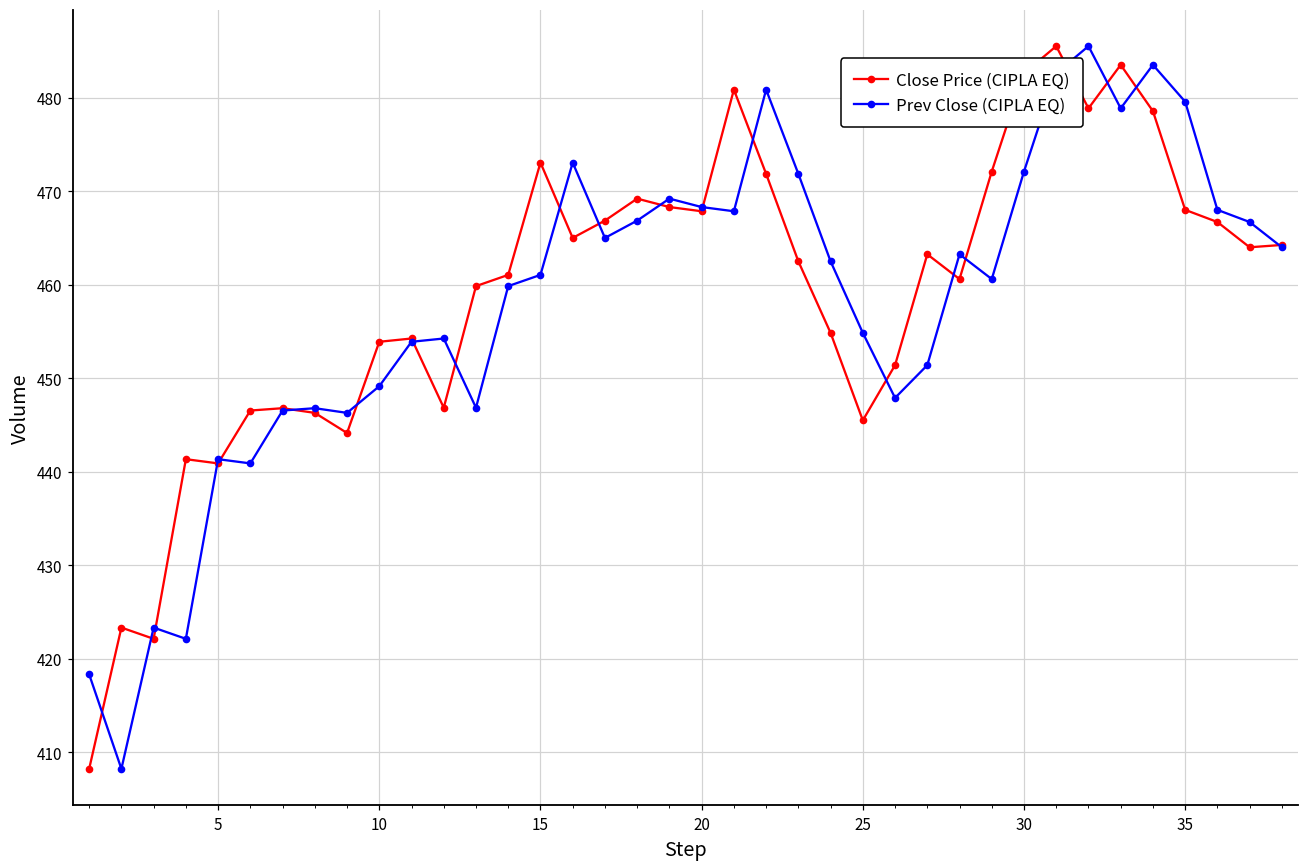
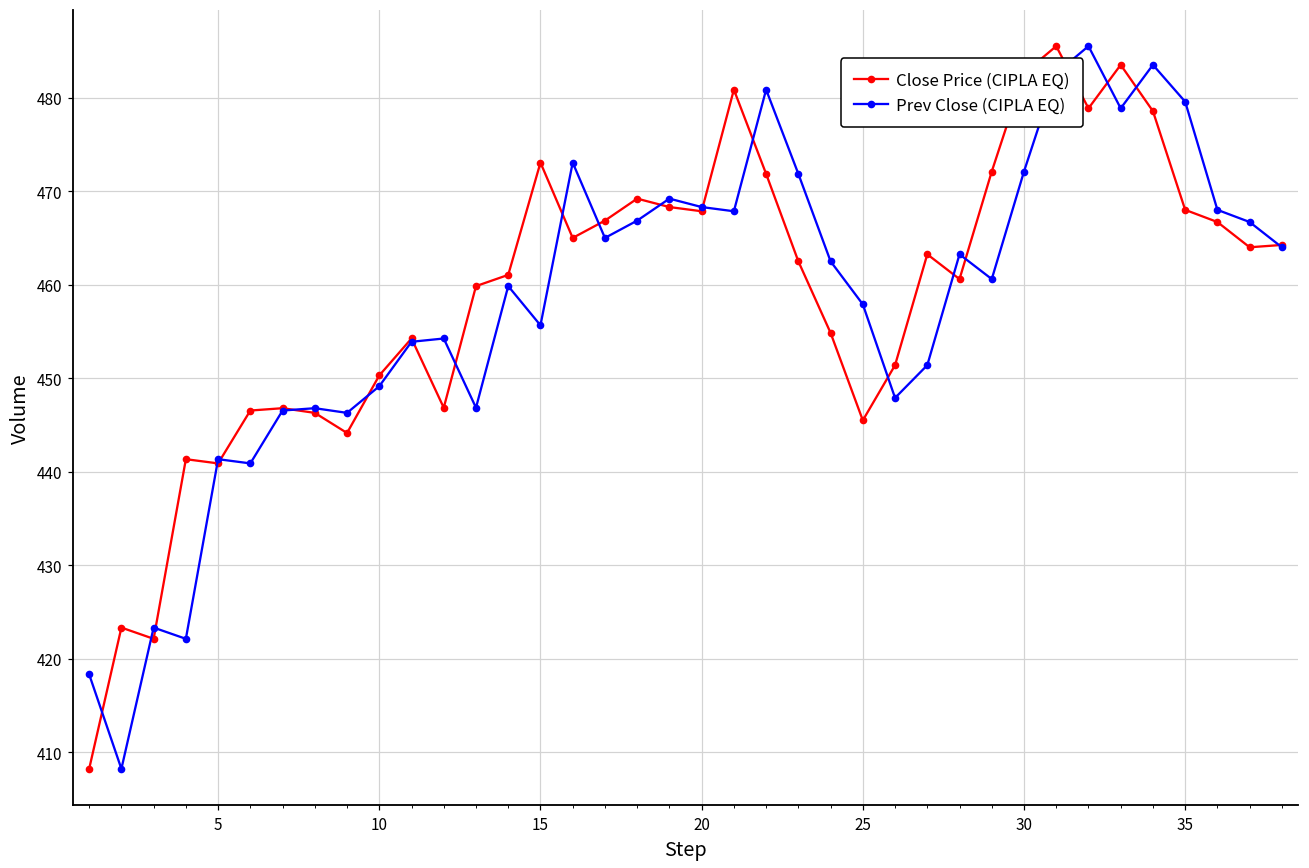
  {
    "Close Price (CIPLA EQ)": {
      "5": 441,
-     "10": 454,
+     "10": 450,
      "15": 473,
      "20": 468,
      "25": 446,
      "35": 468
    },
    "Prev Close (CIPLA EQ)": {
      "5": 441,
      "10": 449,
-     "15": 461,
+     "15": 456,
      "20": 468,
-     "25": 455,
+     "25": 458,
      "30": 472,
      "35": 480
    }
  }
